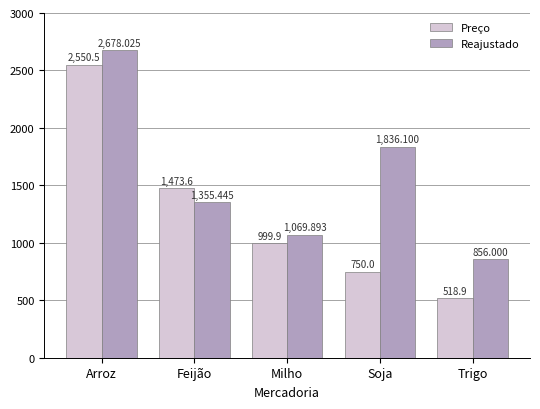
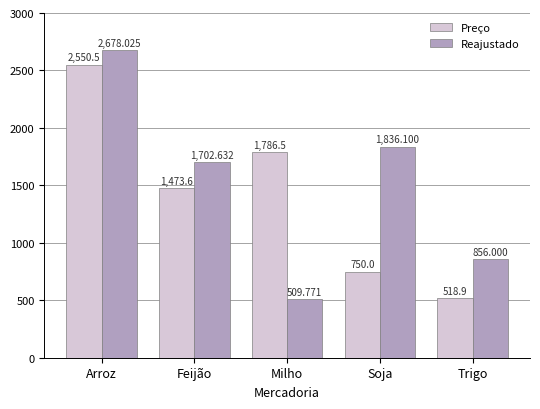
  {
    "Preço": {
      "Arroz": "2,550.5",
      "Feijão": "1,473.6",
-     "Milho": "999.9",
+     "Milho": "1,786.5",
      "Soja": "750.0",
      "Trigo": "518.9"
    },
    "Reajustado": {
      "Arroz": "2,678.025",
-     "Feijão": "1,355.445",
-     "Milho": "1,069.893",
+     "Feijão": "1,702.632",
+     "Milho": "509.771",
      "Soja": "1,836.100",
      "Trigo": "856.000"
    }
  }
